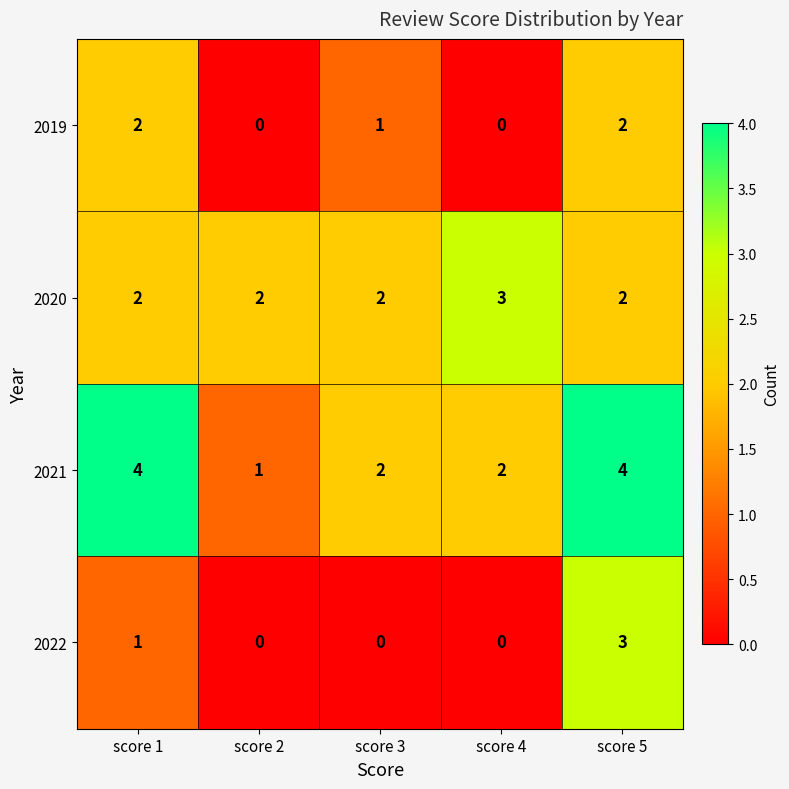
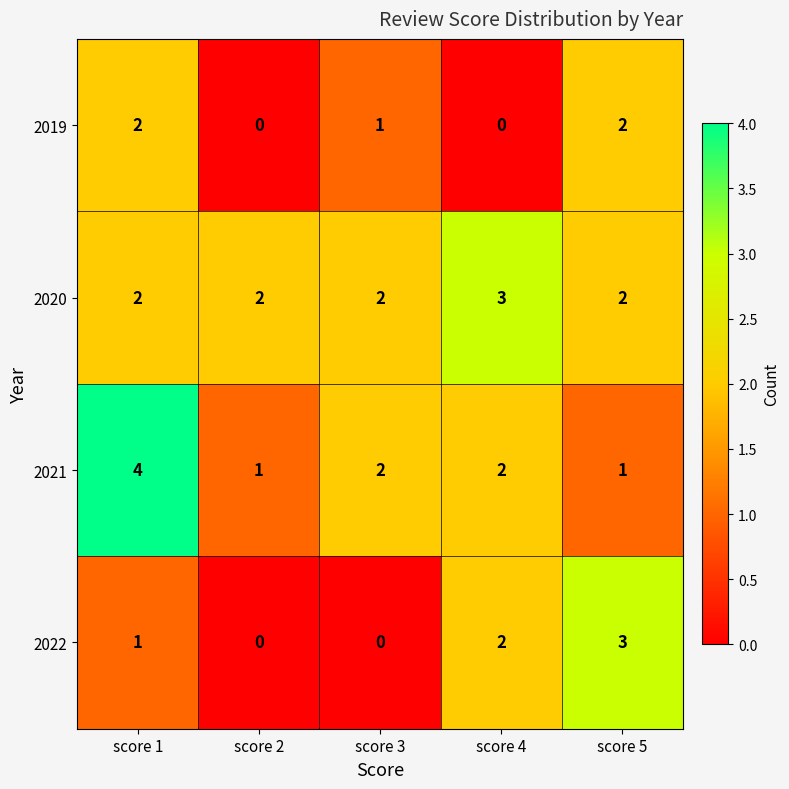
  {
    "2019": {
      "score 1": 2,
      "score 2": 0,
      "score 3": 1,
      "score 4": 0,
      "score 5": 2
    },
    "2020": {
      "score 1": 2,
      "score 2": 2,
      "score 3": 2,
      "score 4": 3,
      "score 5": 2
    },
    "2021": {
      "score 1": 4,
      "score 2": 1,
      "score 3": 2,
      "score 4": 2,
-     "score 5": 4
+     "score 5": 1
    },
    "2022": {
      "score 1": 1,
      "score 2": 0,
      "score 3": 0,
-     "score 4": 0,
+     "score 4": 2,
      "score 5": 3
    }
  }
